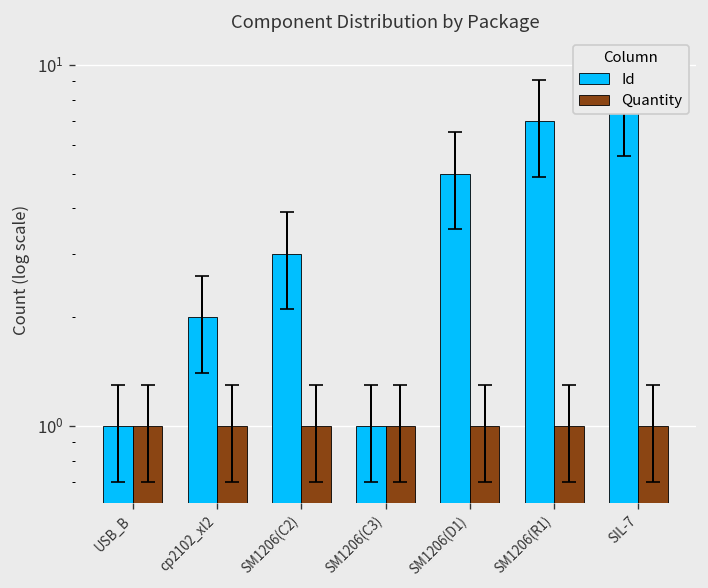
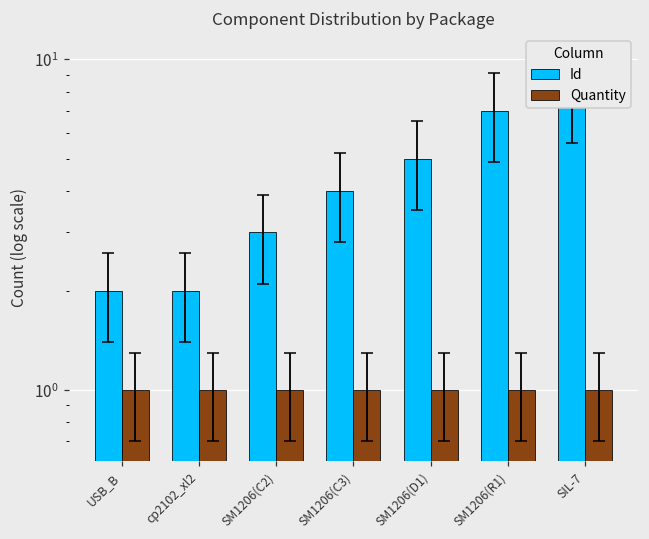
  {
    "Id": {
-     "USB_B": 1,
+     "USB_B": 2,
      "cp2102_xl2": 2,
      "SM1206(C2)": 3,
-     "SM1206(C3)": 1,
+     "SM1206(C3)": 4,
      "SM1206(D1)": 5,
      "SM1206(R1)": 7
    },
    "Quantity": {
      "USB_B": 1,
      "cp2102_xl2": 1,
      "SM1206(C2)": 1,
      "SM1206(C3)": 1,
      "SM1206(D1)": 1,
      "SM1206(R1)": 1,
      "SIL-7": 1
    }
  }
